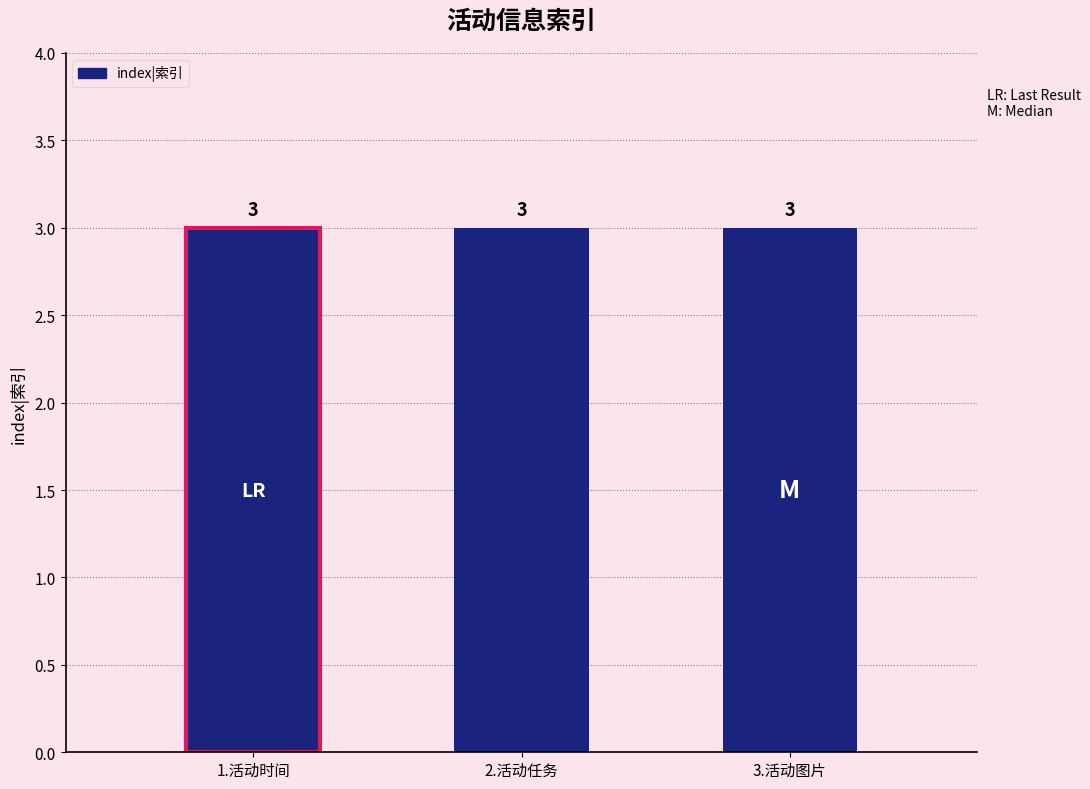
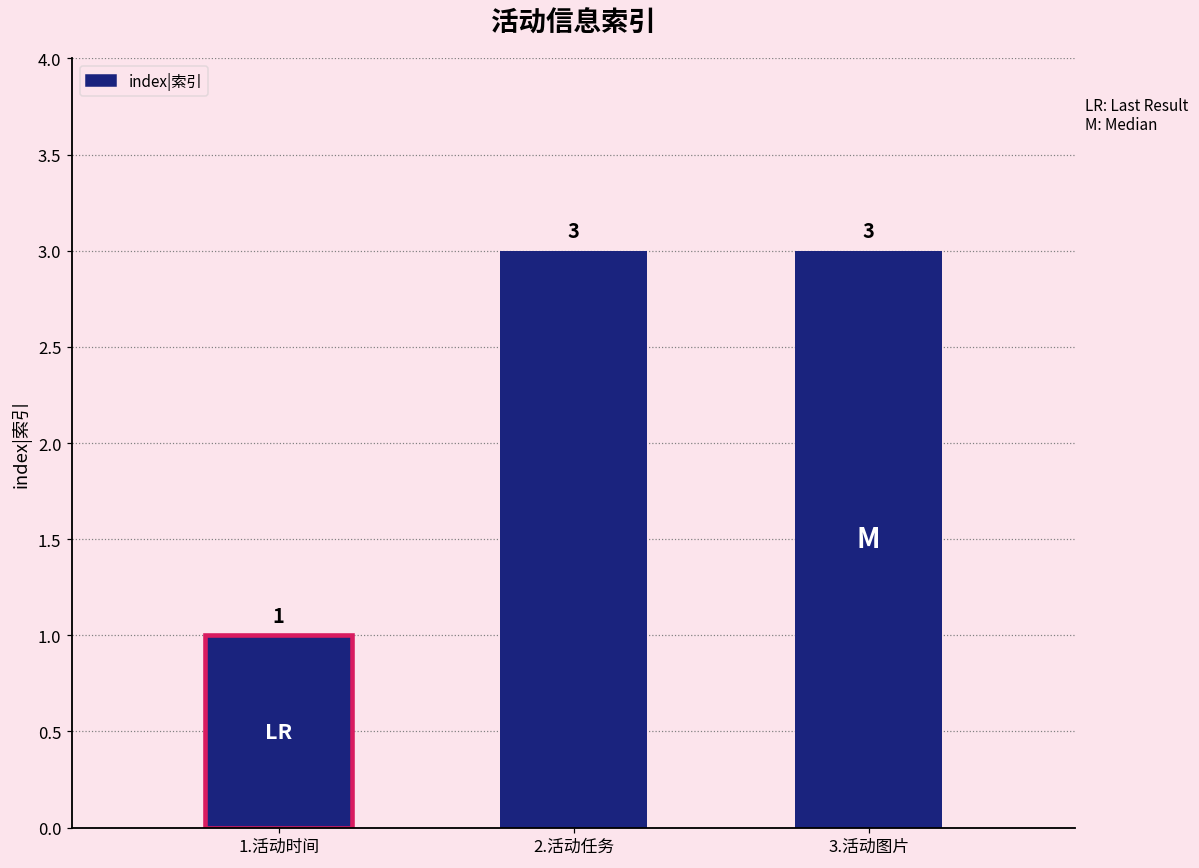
  {
-   "1.活动时间": 3,
+   "1.活动时间": 1,
    "2.活动任务": 3,
    "3.活动图片": 3
  }
